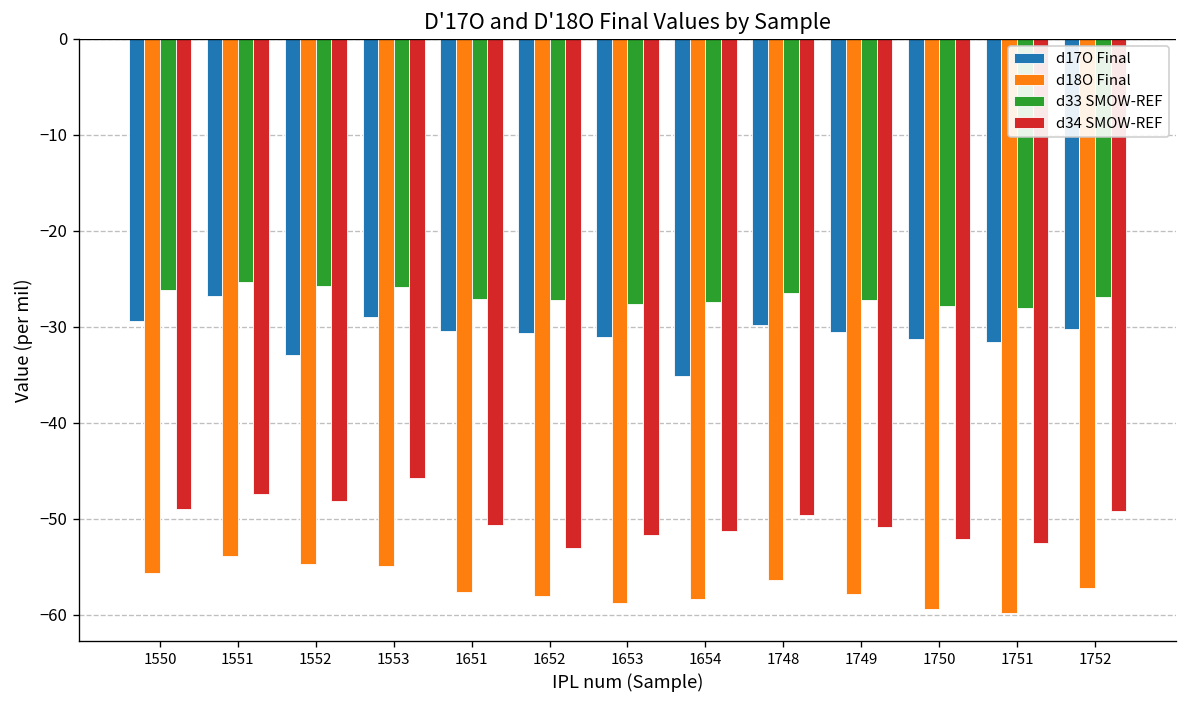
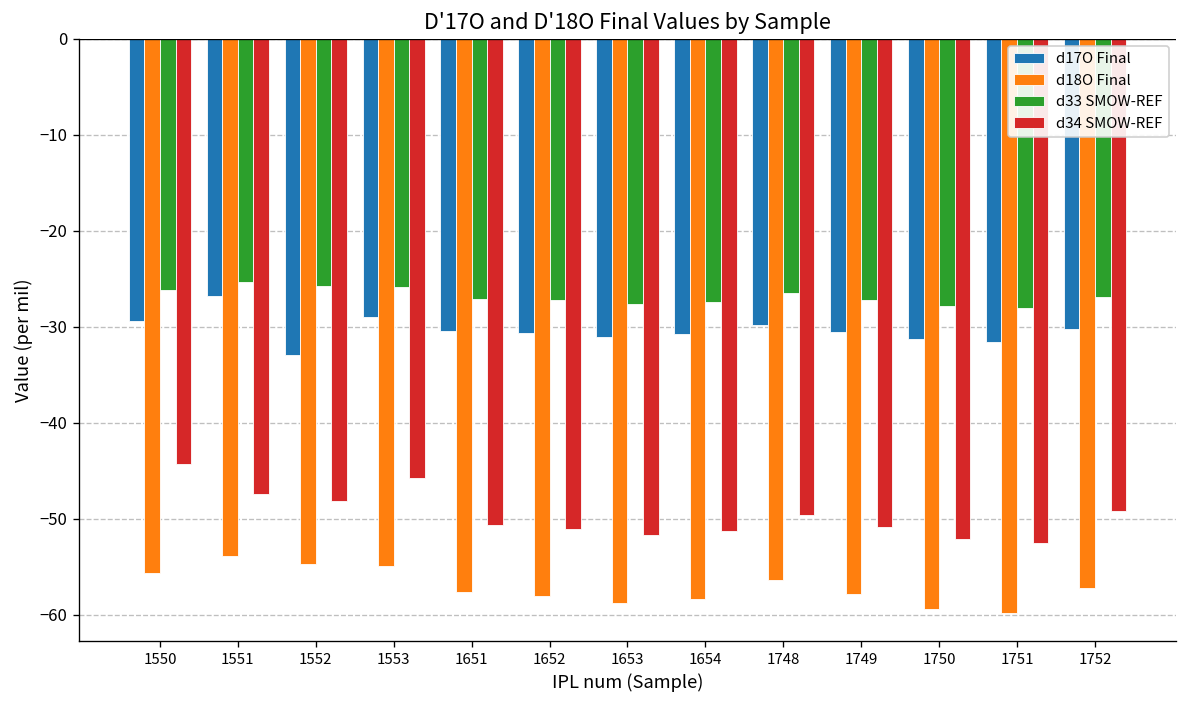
  {
    "d17O Final": {
      "1550": -29,
      "1551": -27,
      "1552": -33,
      "1553": -29,
      "1651": -30,
      "1652": -31,
      "1653": -31,
-     "1654": -35,
+     "1654": -31,
      "1748": -30,
      "1749": -31,
      "1750": -31,
      "1751": -32,
      "1752": -30
    },
    "d18O Final": {
      "1550": -56,
      "1551": -54,
      "1552": -55,
      "1553": -55,
      "1651": -58,
      "1652": -58,
      "1653": -59,
      "1654": -58,
      "1748": -56,
      "1749": -58,
      "1750": -59,
      "1751": -60,
      "1752": -57
    },
    "d33 SMOW-REF": {
      "1550": -26,
      "1551": -25,
      "1552": -26,
      "1553": -26,
      "1651": -27,
      "1652": -27,
      "1653": -28,
      "1654": -27,
      "1748": -27,
      "1749": -27,
      "1750": -28,
      "1751": -28,
      "1752": -27
    },
    "d34 SMOW-REF": {
-     "1550": -49,
+     "1550": -44,
      "1551": -47,
      "1552": -48,
      "1553": -46,
      "1651": -51,
-     "1652": -53,
+     "1652": -51,
      "1653": -52,
      "1654": -51,
      "1748": -50,
      "1749": -51,
      "1750": -52,
      "1751": -53,
      "1752": -49
    }
  }
